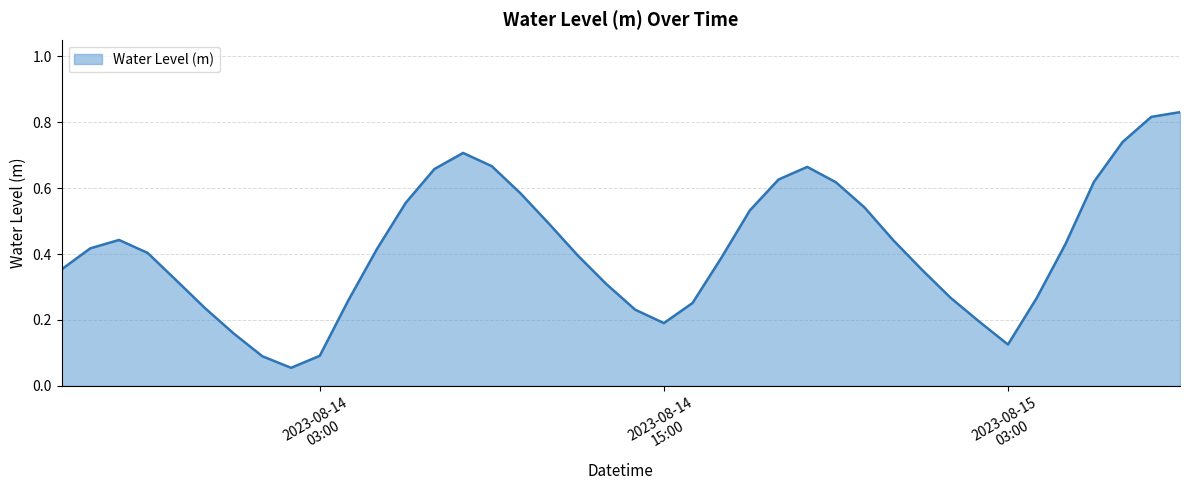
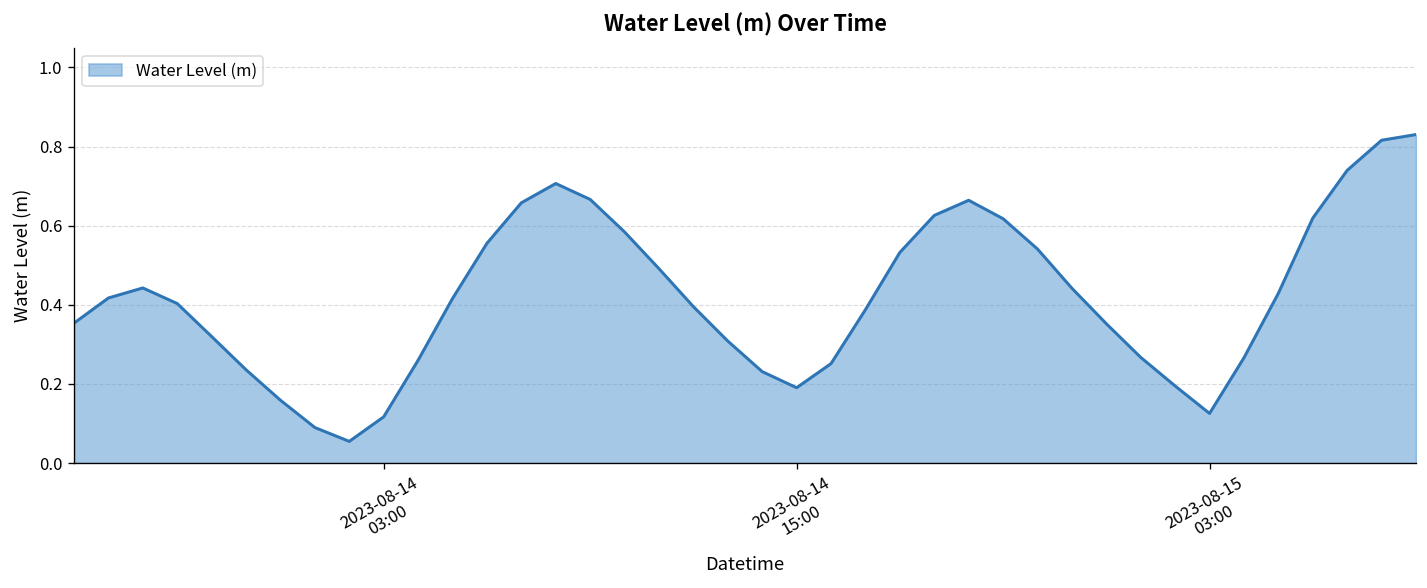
  {
-   "2023-08-14 03:00": 0.09,
+   "2023-08-14 03:00": 0.12,
    "2023-08-14 15:00": 0.19,
    "2023-08-15 03:00": 0.13
  }
